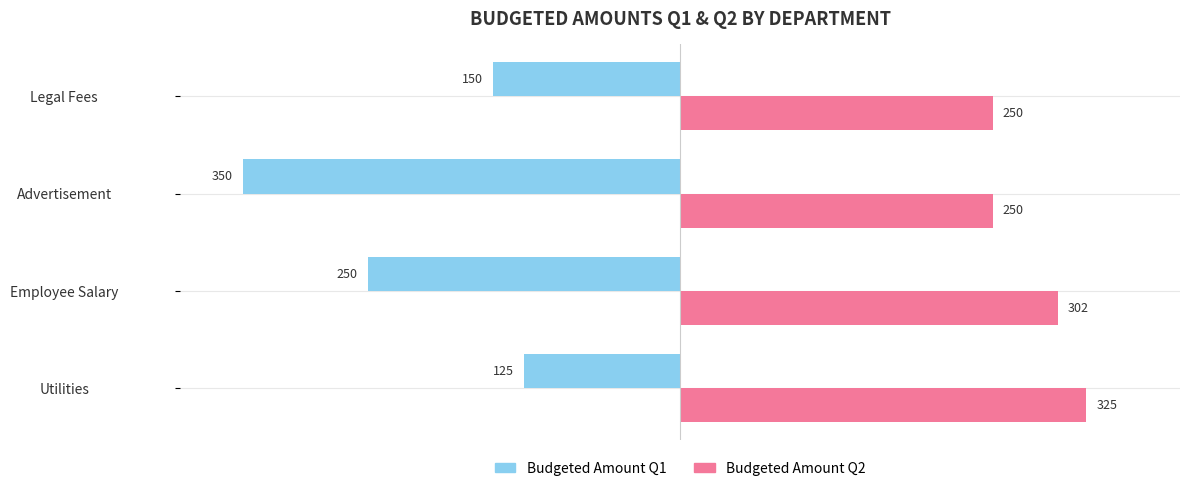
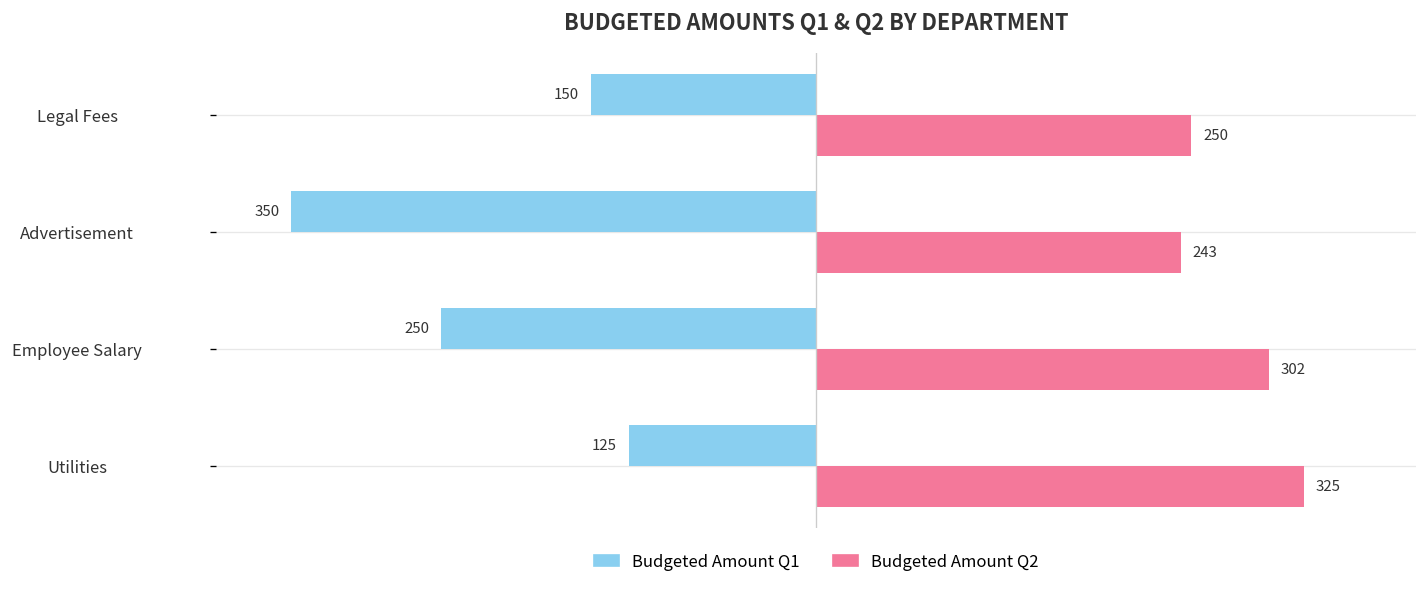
  {
    "Budgeted Amount Q2": {
      "Legal Fees": 250,
-     "Advertisement": 250,
+     "Advertisement": 243,
      "Employee Salary": 302,
      "Utilities": 325
    }
  }
